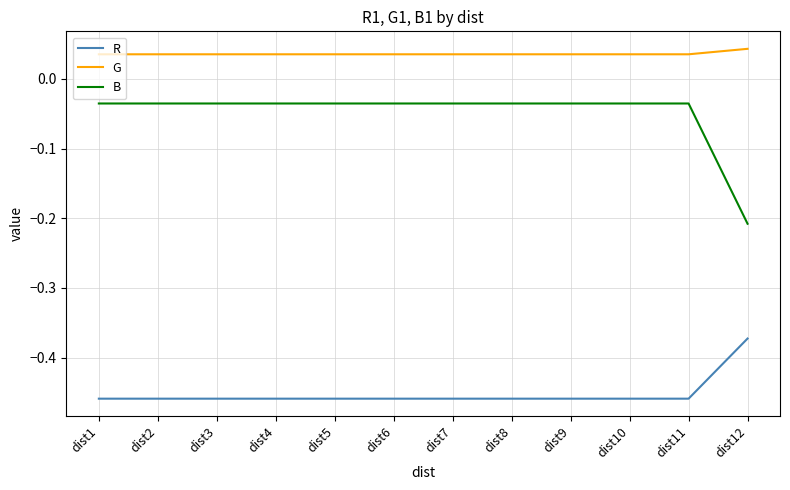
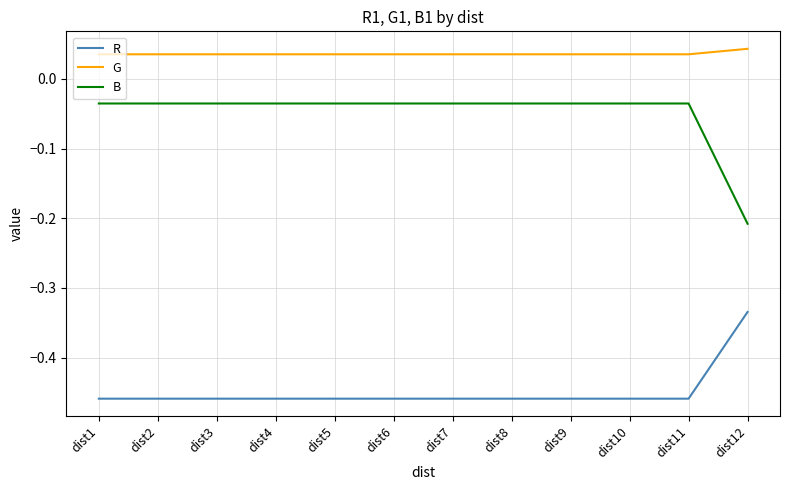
  {
    "R": {
      "dist1": -0.46,
      "dist2": -0.46,
      "dist3": -0.46,
      "dist4": -0.46,
      "dist5": -0.46,
      "dist6": -0.46,
      "dist7": -0.46,
      "dist8": -0.46,
      "dist9": -0.46,
      "dist10": -0.46,
      "dist11": -0.46,
-     "dist12": -0.37
+     "dist12": -0.33
    },
    "G": {
      "dist2": 0.04,
      "dist3": 0.04,
      "dist4": 0.04,
      "dist5": 0.04,
      "dist6": 0.04,
      "dist7": 0.04,
      "dist8": 0.04,
      "dist9": 0.04,
      "dist10": 0.04,
      "dist11": 0.04,
      "dist12": 0.04
    },
    "B": {
      "dist1": -0.04,
      "dist2": -0.04,
      "dist3": -0.04,
      "dist4": -0.04,
      "dist5": -0.04,
      "dist6": -0.04,
      "dist7": -0.04,
      "dist8": -0.04,
      "dist9": -0.04,
      "dist10": -0.04,
      "dist11": -0.04,
      "dist12": -0.21
    }
  }
